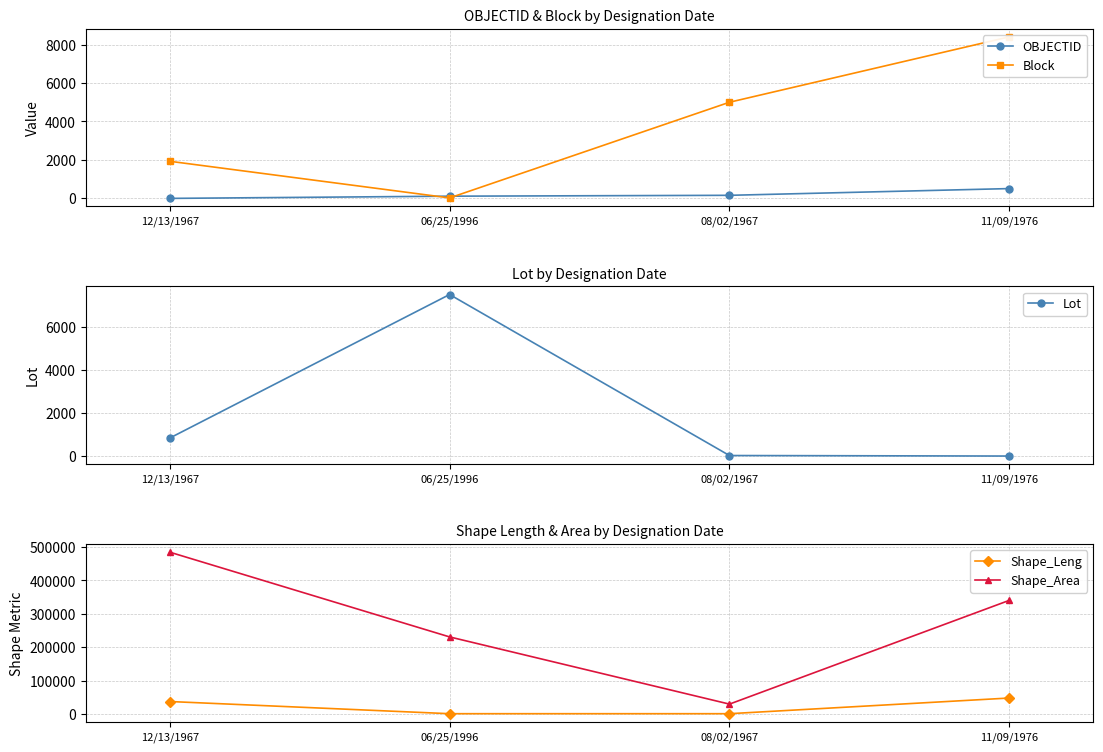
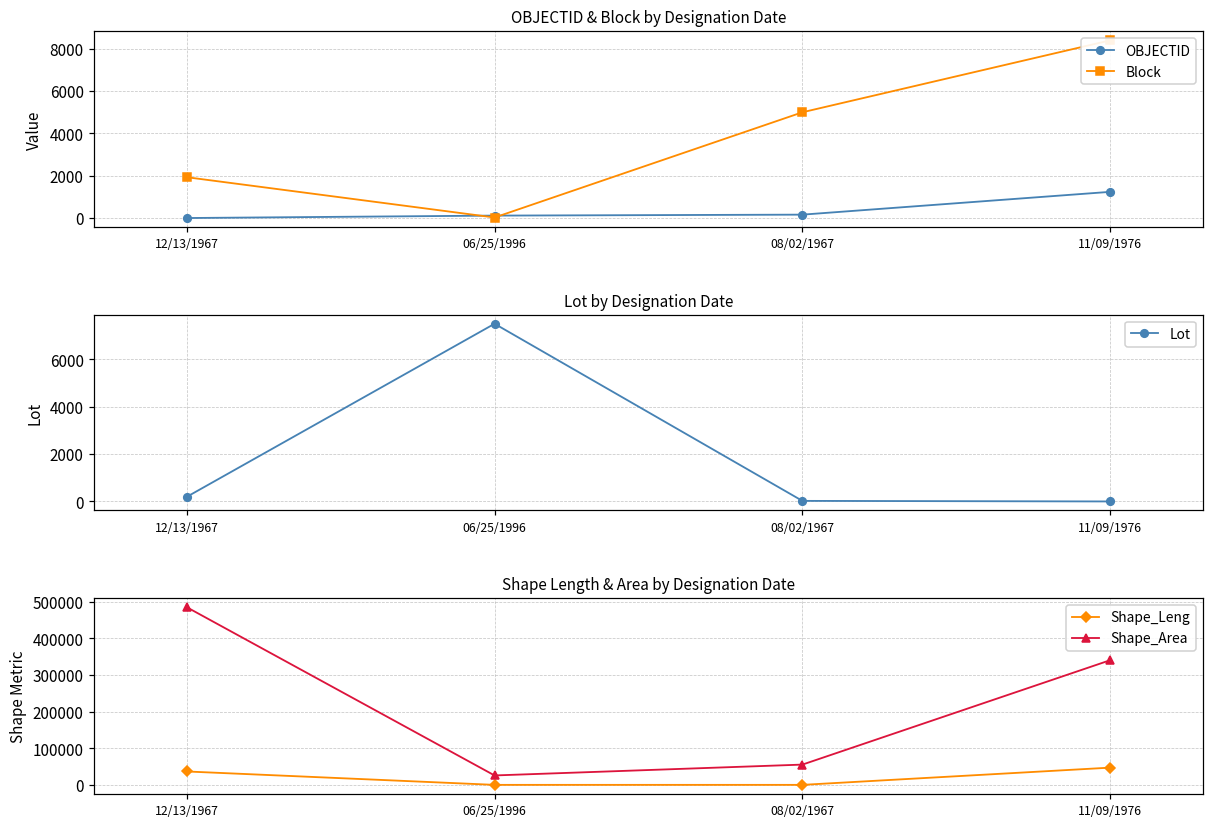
  {
    "OBJECTID & Block by Designation Date": {
      "OBJECTID": {
        "12/13/1967": 0,
        "08/02/1967": 200,
-       "11/09/1976": 500
+       "11/09/1976": 1200
      },
      "Block": {
        "12/13/1967": 1900,
        "08/02/1967": 5000
      }
    },
    "Lot by Designation Date": {
-     "12/13/1967": 800,
+     "12/13/1967": 200,
      "06/25/1996": 7500,
      "08/02/1967": 0,
      "11/09/1976": 0
    },
    "Shape Length & Area by Designation Date": {
      "Shape_Leng": {
        "12/13/1967": 40000,
        "06/25/1996": 0,
        "08/02/1967": 0,
        "11/09/1976": 50000
      },
      "Shape_Area": {
        "12/13/1967": 480000,
-       "06/25/1996": 230000,
-       "08/02/1967": 30000,
+       "06/25/1996": 30000,
+       "08/02/1967": 60000,
        "11/09/1976": 340000
      }
    }
  }
